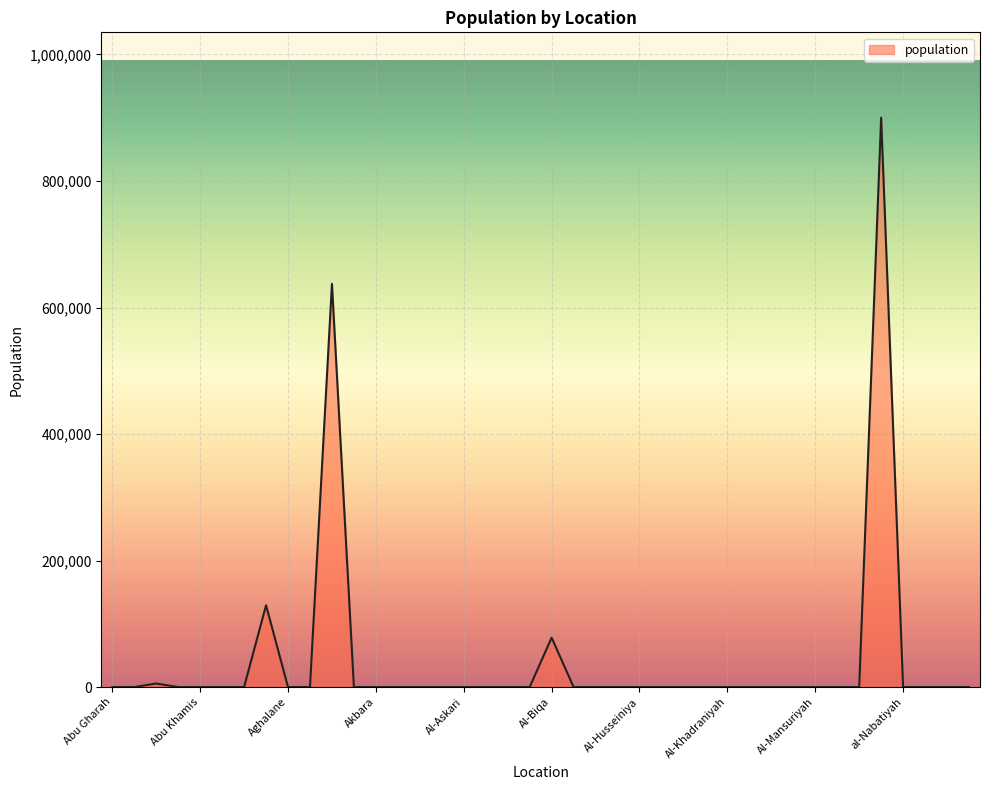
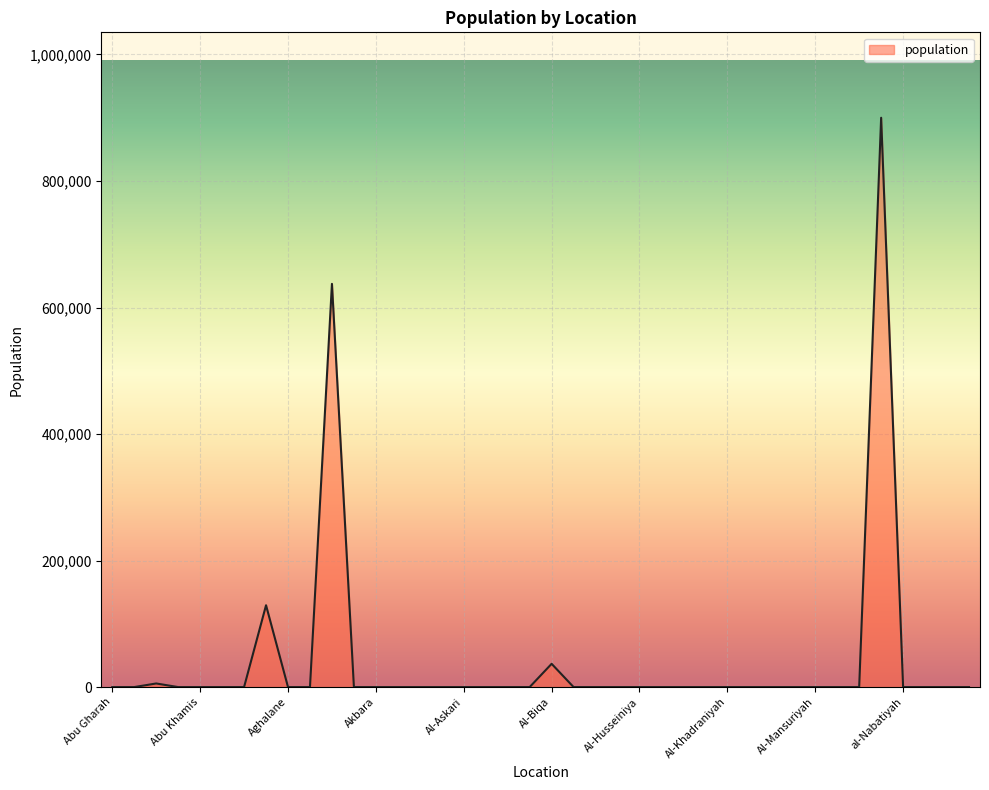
  {
    "Abu Gharah": "0",
    "Abu Khamis": "0",
    "Aghalane": "0",
    "Akbara": "0",
    "Al-Askari": "0",
-   "Al-Biqa": "80,000",
+   "Al-Biqa": "40,000",
    "Al-Husseiniya": "0",
    "Al-Khadraniyah": "0",
    "Al-Mansuriyah": "0",
    "al-Nabatiyah": "0"
  }
